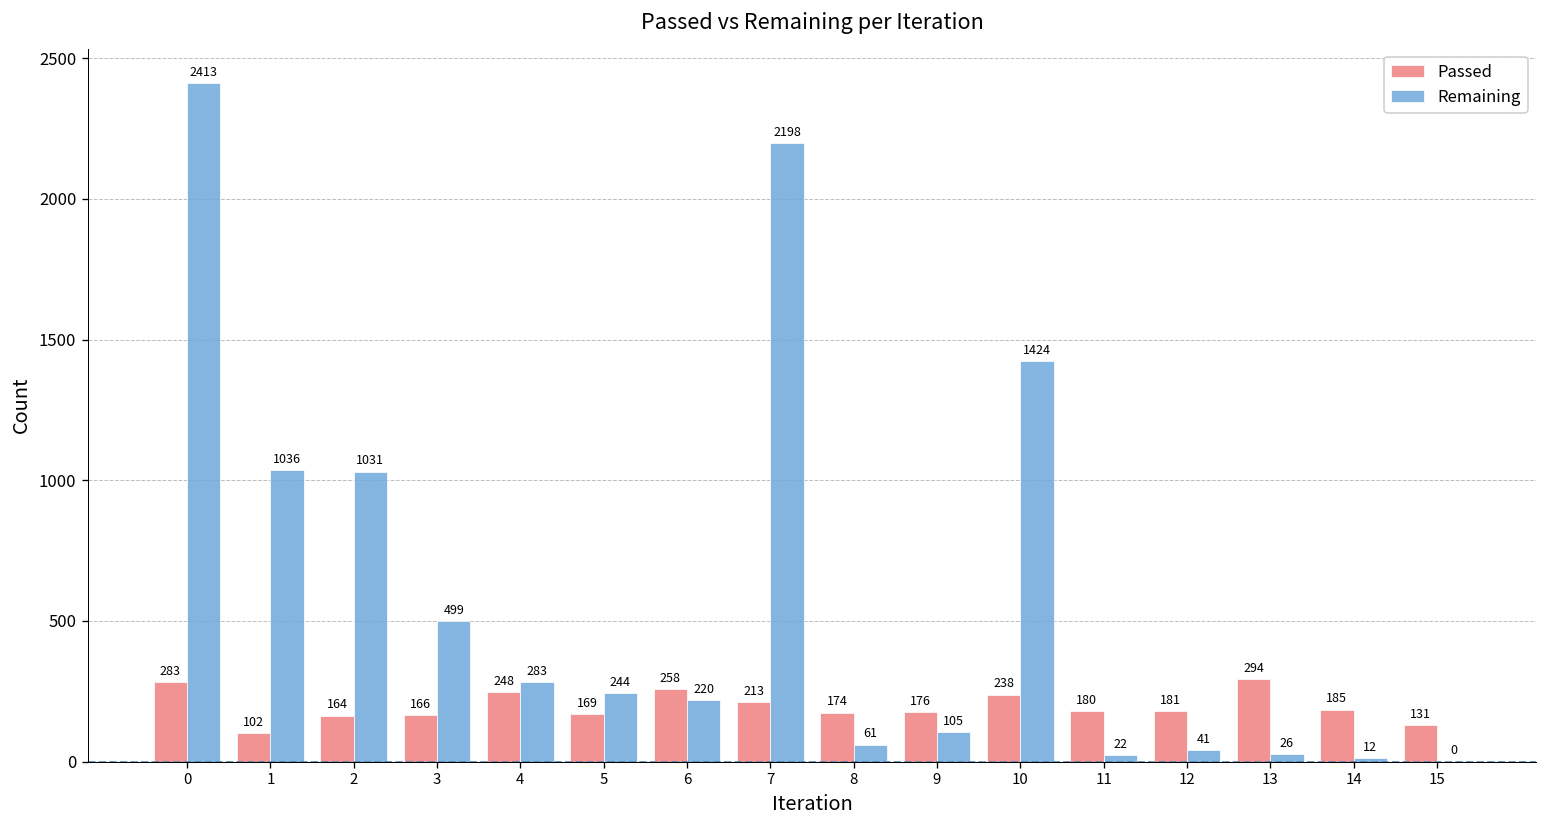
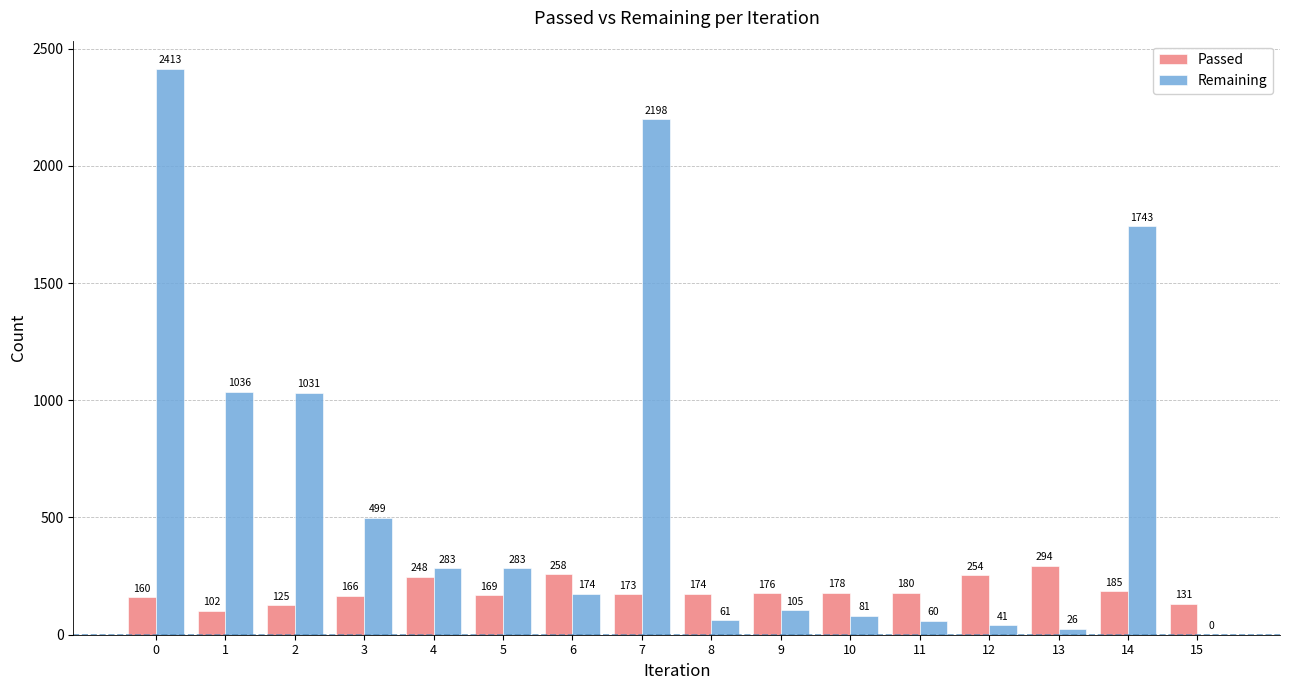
  {
    "Passed": {
-     "0": 283,
+     "0": 160,
      "1": 102,
-     "2": 164,
+     "2": 125,
      "3": 166,
      "4": 248,
      "5": 169,
      "6": 258,
-     "7": 213,
+     "7": 173,
      "8": 174,
      "9": 176,
-     "10": 238,
+     "10": 178,
      "11": 180,
-     "12": 181,
+     "12": 254,
      "13": 294,
      "14": 185,
      "15": 131
    },
    "Remaining": {
      "0": 2413,
      "1": 1036,
      "2": 1031,
      "3": 499,
      "4": 283,
-     "5": 244,
-     "6": 220,
+     "5": 283,
+     "6": 174,
      "7": 2198,
      "8": 61,
      "9": 105,
-     "10": 1424,
-     "11": 22,
+     "10": 81,
+     "11": 60,
      "12": 41,
      "13": 26,
-     "14": 12,
+     "14": 1743,
      "15": 0
    }
  }
